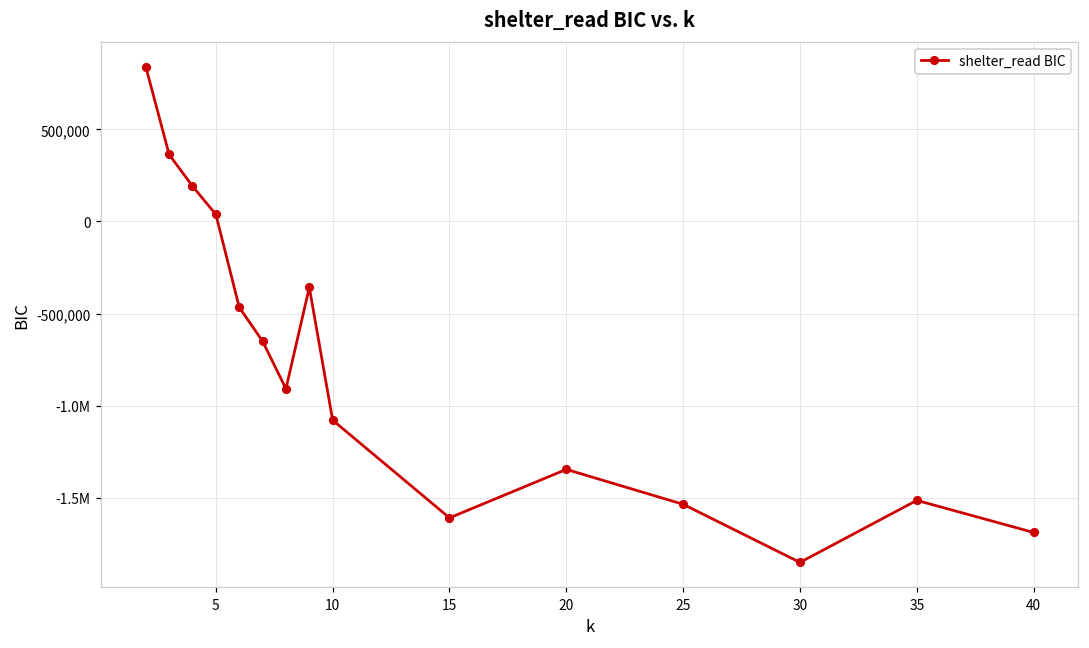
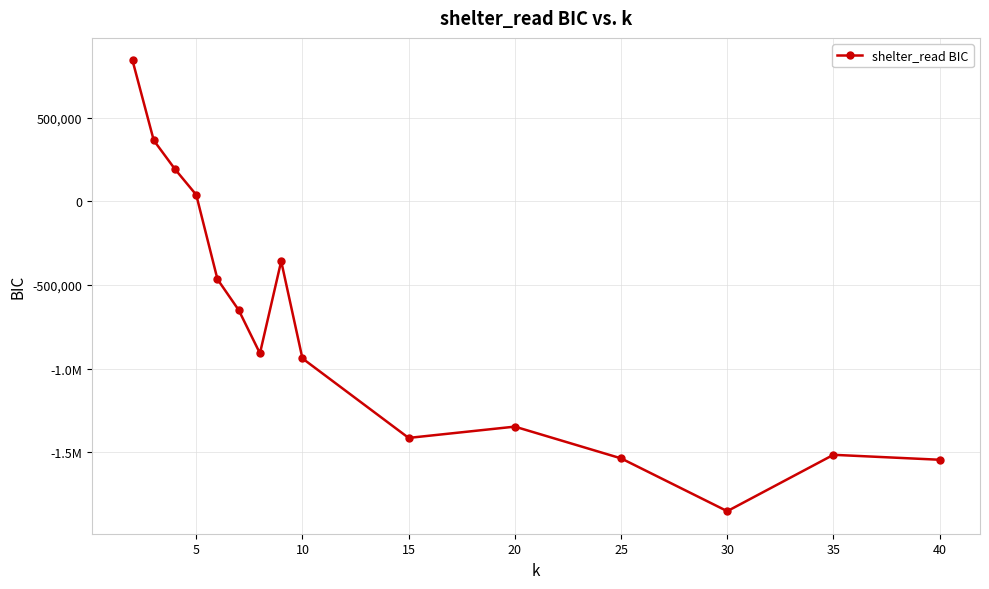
  {
    "5": "40,000",
-   "10": "-1,080,000",
-   "15": "-1,610,000",
+   "10": "-940,000",
+   "15": "-1,410,000",
    "20": "-1,350,000",
    "25": "-1,540,000",
    "30": "-1,850,000",
    "35": "-1,510,000",
-   "40": "-1,690,000"
+   "40": "-1,540,000"
  }
